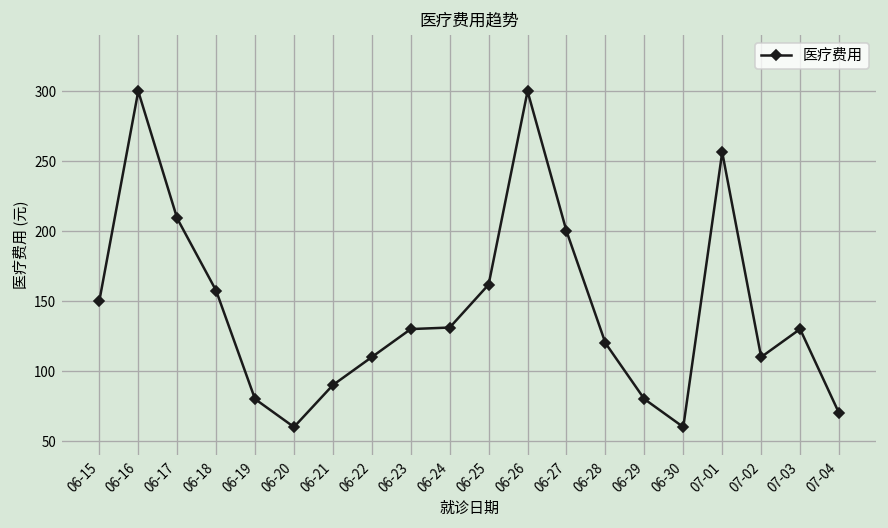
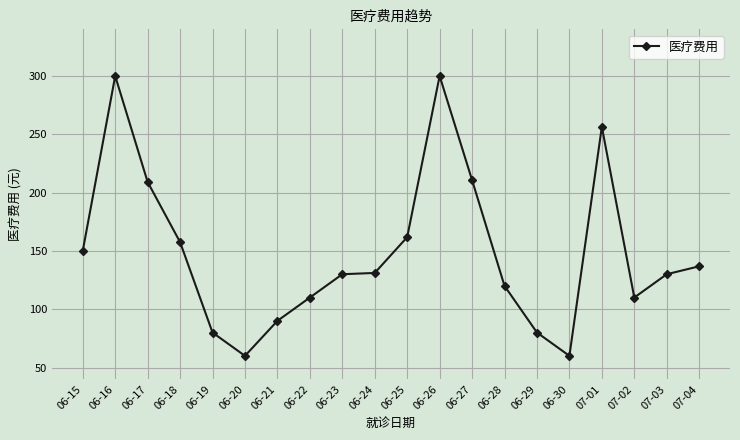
  {
    "06-15": 150,
    "06-16": 300,
    "06-17": 209,
    "06-18": 158,
    "06-19": 80,
    "06-20": 60,
    "06-21": 90,
    "06-22": 110,
    "06-23": 130,
    "06-24": 131,
    "06-25": 162,
    "06-26": 300,
-   "06-27": 200,
+   "06-27": 211,
    "06-28": 120,
    "06-29": 80,
    "06-30": 60,
    "07-01": 256,
    "07-02": 110,
    "07-03": 130,
-   "07-04": 70
+   "07-04": 137
  }
